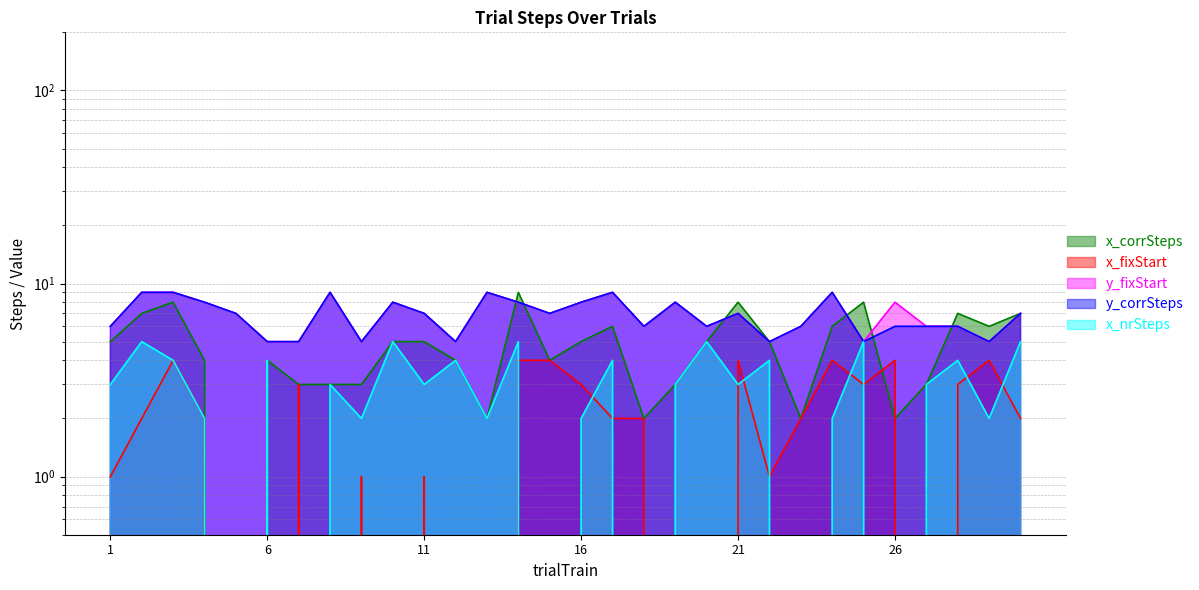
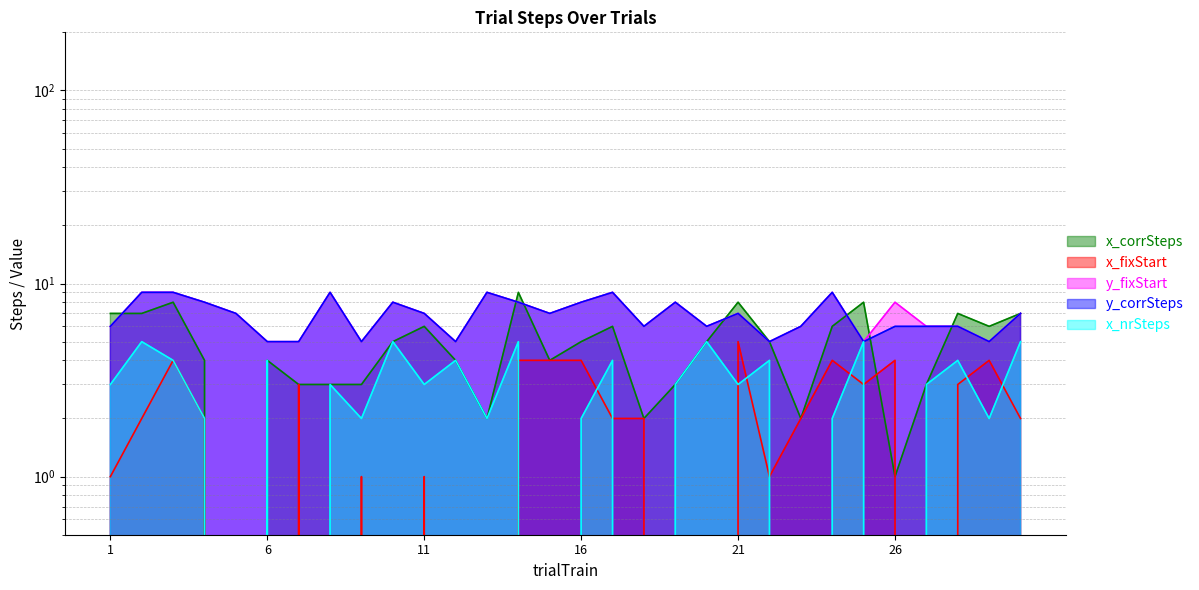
  {
    "x_corrSteps": {
-     "1": 5,
-     "11": 5,
+     "1": 7,
+     "11": 6,
      "16": 5,
      "21": 8,
-     "26": 2
+     "26": 1
    },
    "x_fixStart": {
      "1": 1,
      "11": 1,
-     "16": 3,
-     "21": 4,
+     "16": 4,
+     "21": 5,
      "26": 4
    },
    "y_fixStart": {
      "26": 8
    },
    "y_corrSteps": {
      "26": 6
    },
    "x_nrSteps": {
      "1": 3,
      "11": 3,
      "16": 2,
      "21": 3
    }
  }
